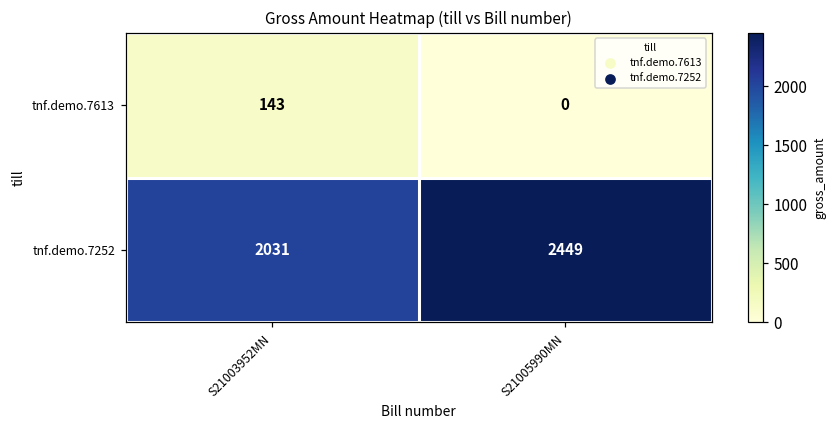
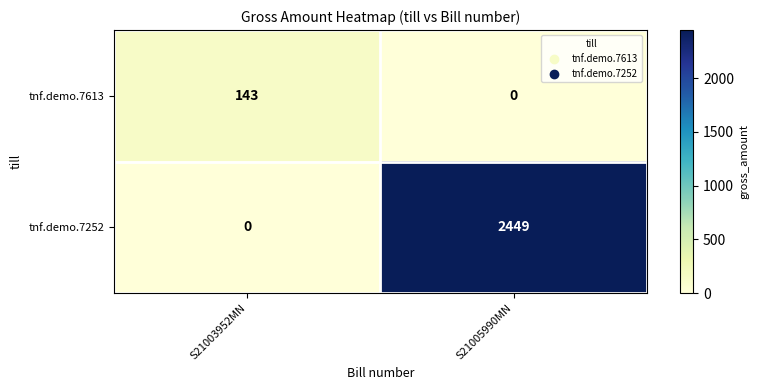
  {
    "tnf.demo.7613": {
      "S21003952MN": 143,
      "S21005990MN": 0
    },
    "tnf.demo.7252": {
-     "S21003952MN": 2031,
+     "S21003952MN": 0,
      "S21005990MN": 2449
    }
  }
